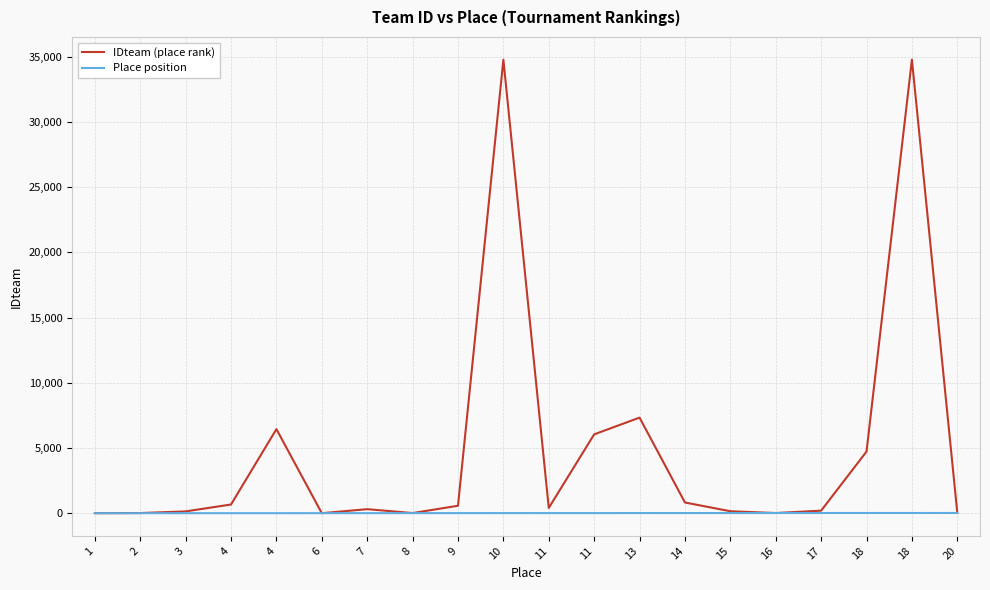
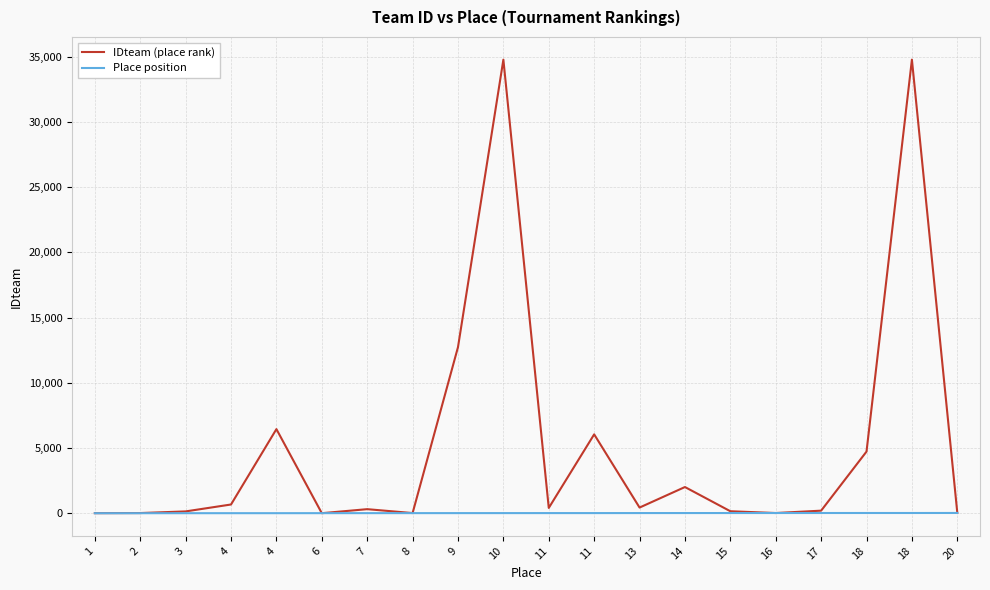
  {
    "IDteam (place rank)": {
      "7": "300",
-     "9": "600",
+     "9": "12,700",
      "10": "34,800",
-     "13": "7,300",
-     "14": "800"
+     "13": "400",
+     "14": "2,000"
    },
    "Place position": {
      "7": "0",
      "9": "0",
      "10": "0",
      "13": "0",
      "14": "0"
    }
  }
